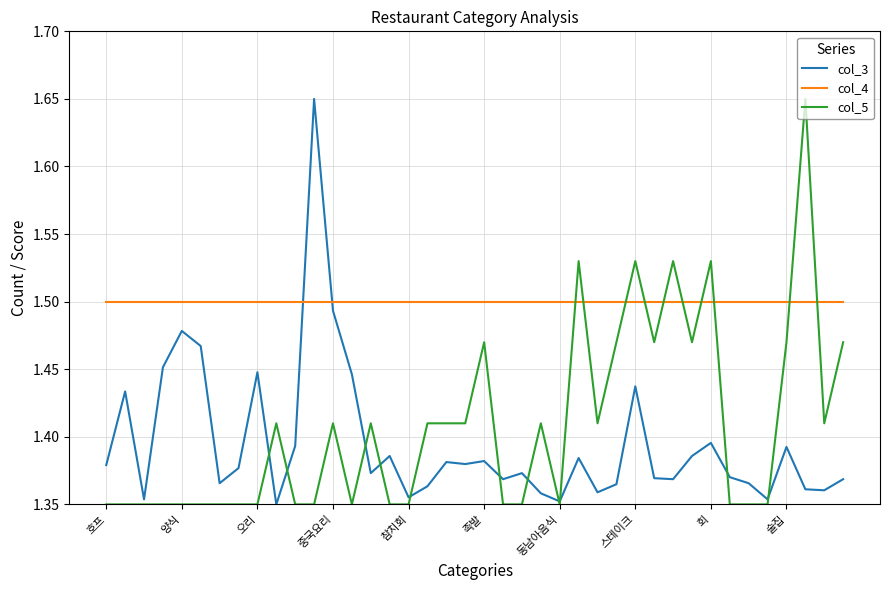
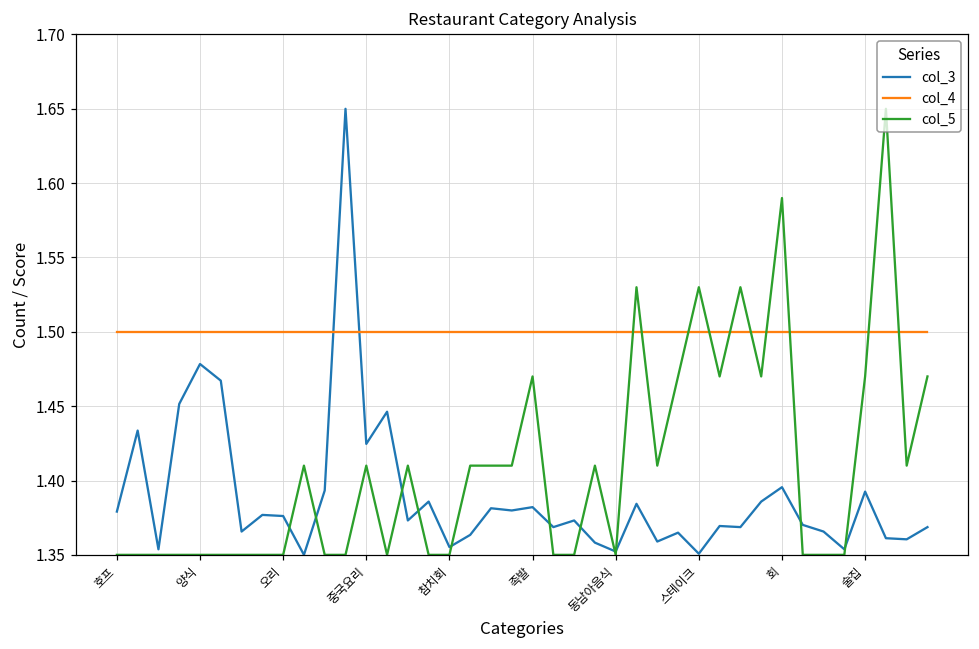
  {
    "col_3": {
      "호프": 1.379,
      "양식": 1.478,
-     "오리": 1.448,
-     "중국요리": 1.493,
+     "오리": 1.376,
+     "중국요리": 1.425,
      "참치회": 1.355,
      "족발": 1.382,
      "동남아음식": 1.352,
-     "스테이크": 1.437,
+     "스테이크": 1.351,
      "회": 1.396,
      "술집": 1.393
    },
    "col_4": {
      "호프": 1.500,
      "양식": 1.500,
      "오리": 1.500,
      "중국요리": 1.500,
      "참치회": 1.500,
      "족발": 1.500,
      "동남아음식": 1.500,
      "스테이크": 1.500,
      "회": 1.500,
      "술집": 1.500
    },
    "col_5": {
      "호프": 1.350,
      "양식": 1.350,
      "오리": 1.350,
      "중국요리": 1.410,
      "참치회": 1.350,
      "족발": 1.470,
      "동남아음식": 1.350,
      "스테이크": 1.530,
-     "회": 1.530,
+     "회": 1.590,
      "술집": 1.470
    }
  }
